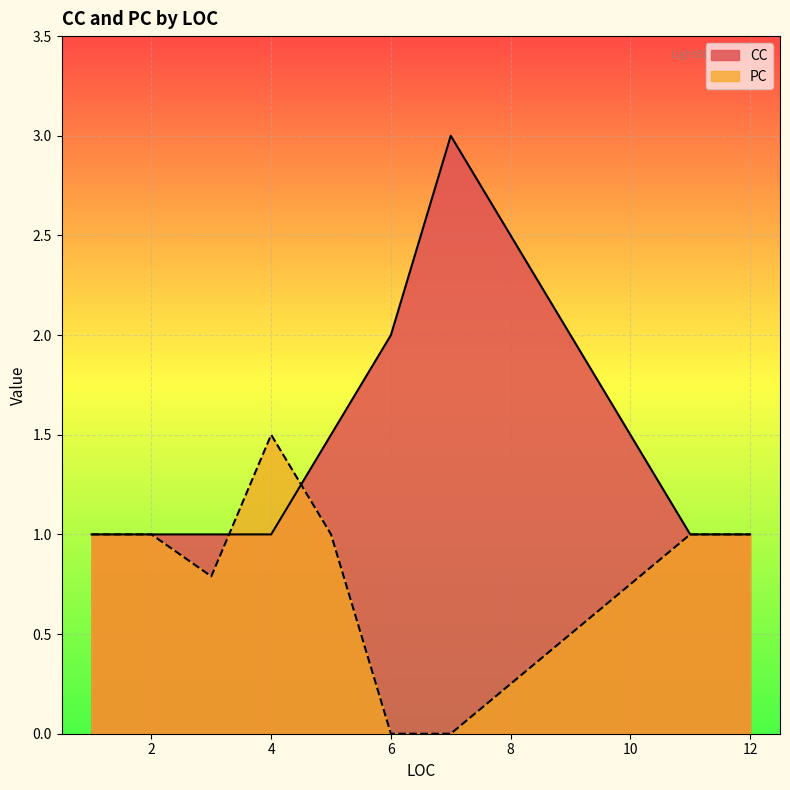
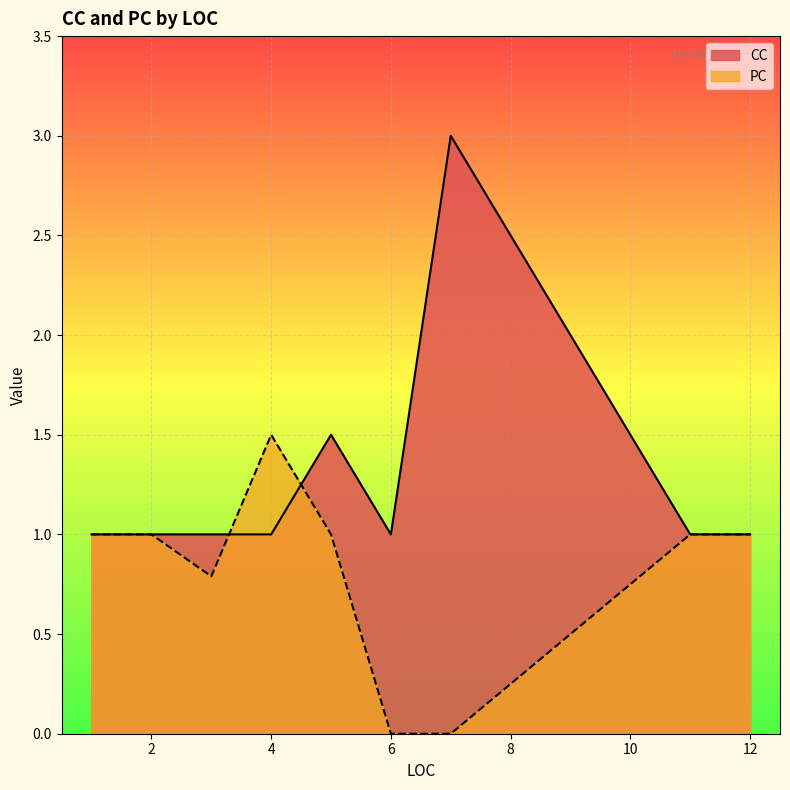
  {
    "CC": {
      "4": 1,
-     "6": 2
+     "6": 1
    },
    "PC": {
      "4": 1.50,
      "6": 0
    }
  }
